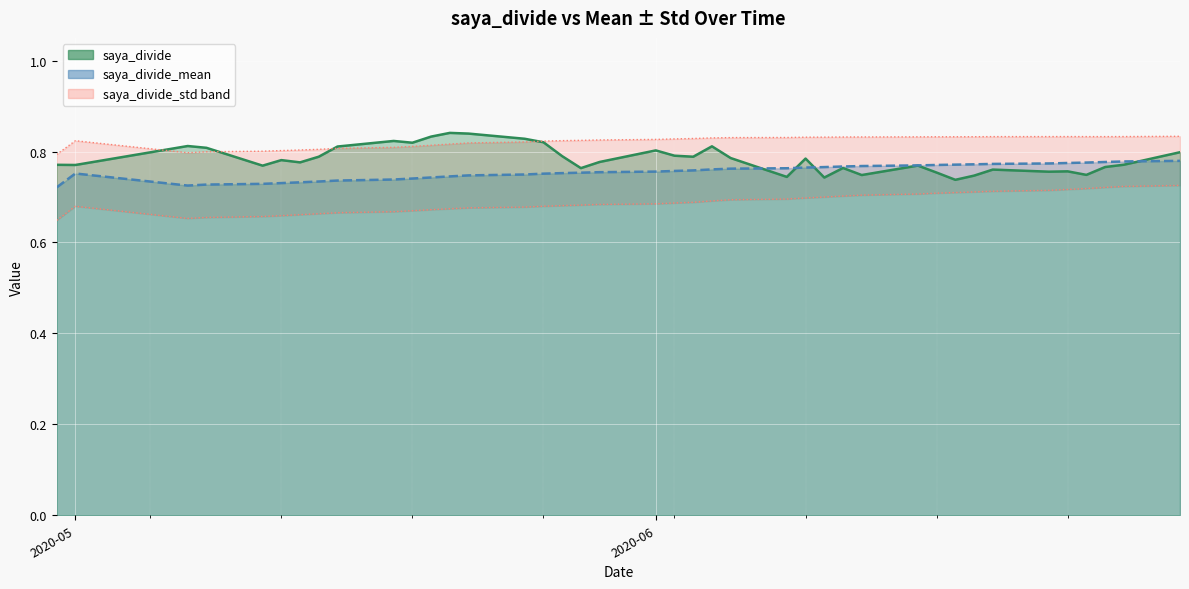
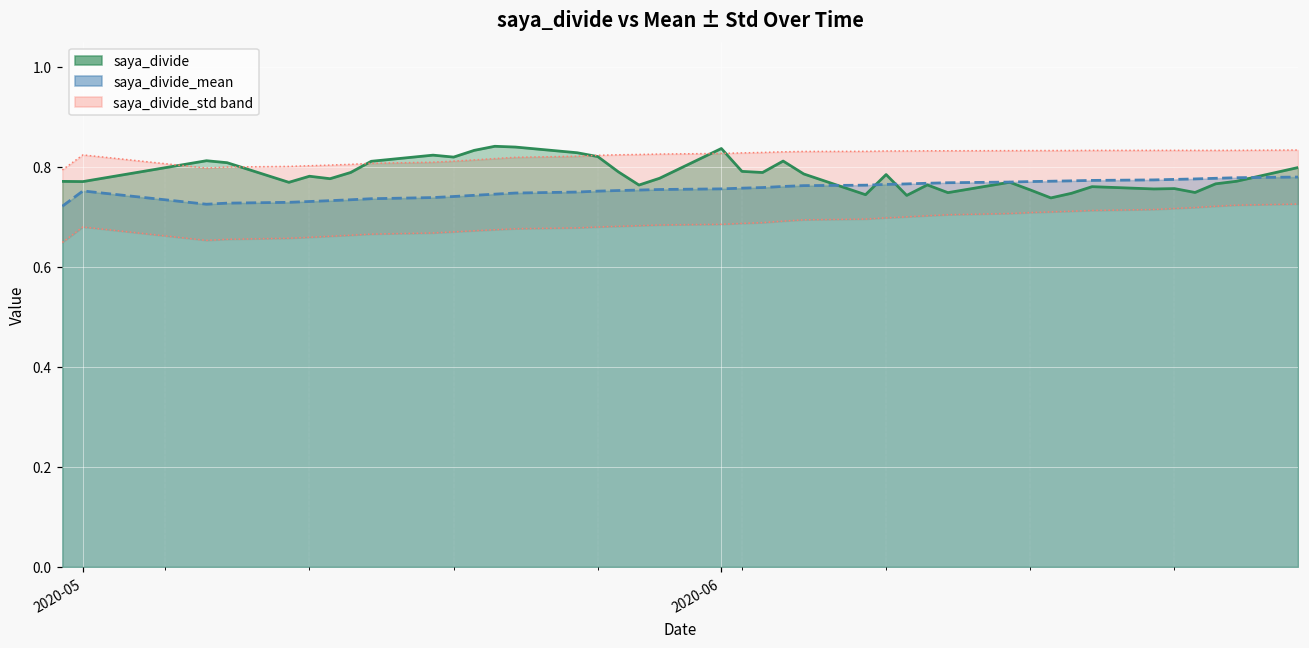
  {
    "saya_divide_mean": {
      "2020-05": 0.75,
      "2020-06": 0.76
    },
    "saya_divide": {
      "2020-05": 0.77,
-     "2020-06": 0.80
+     "2020-06": 0.84
    }
  }
